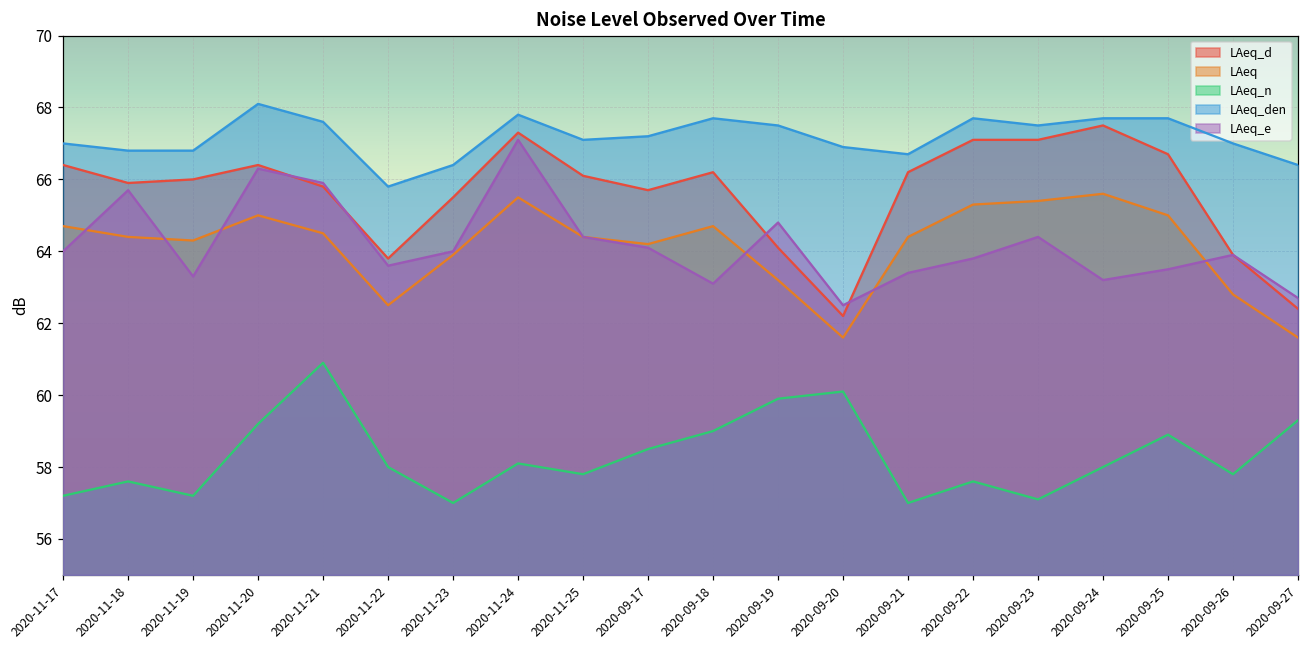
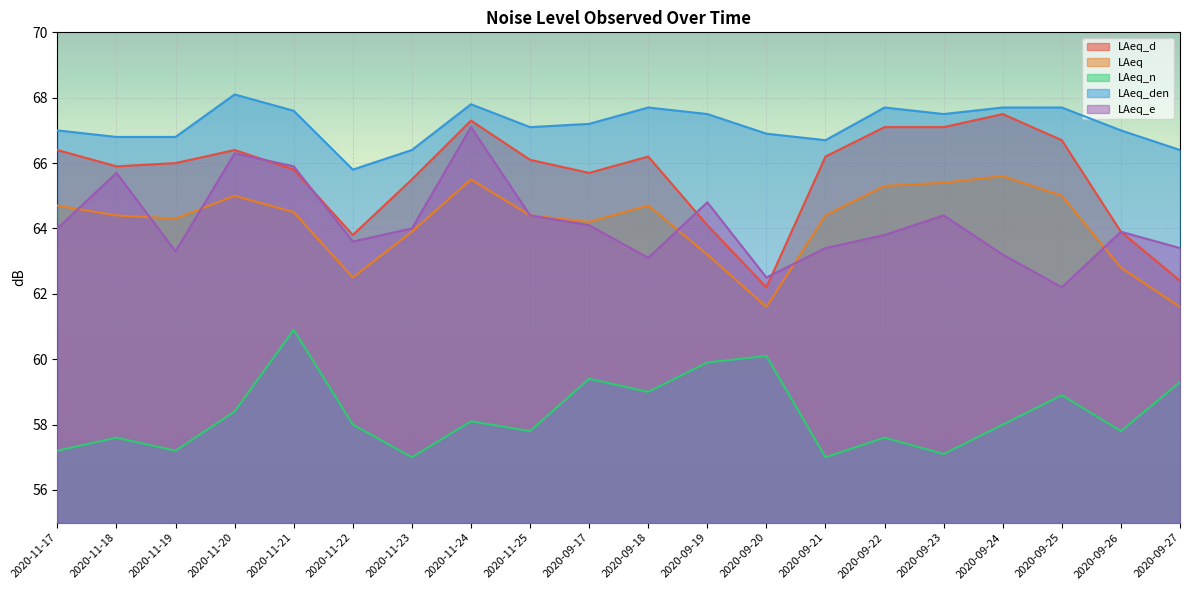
  {
    "LAeq_n": {
      "2020-11-17": 57.2,
      "2020-11-18": 57.6,
      "2020-11-19": 57.2,
-     "2020-11-20": 59.2,
+     "2020-11-20": 58.4,
      "2020-11-21": 60.9,
      "2020-11-22": 58.0,
      "2020-11-23": 57.0,
      "2020-11-24": 58.1,
      "2020-11-25": 57.8,
-     "2020-09-17": 58.5,
+     "2020-09-17": 59.4,
      "2020-09-18": 59.0,
      "2020-09-19": 59.9,
      "2020-09-20": 60.1,
      "2020-09-21": 57.0,
      "2020-09-22": 57.6,
      "2020-09-23": 57.1,
      "2020-09-24": 58.0,
      "2020-09-25": 58.9,
      "2020-09-26": 57.8,
      "2020-09-27": 59.3
    },
    "LAeq_den": {
      "2020-11-17": 67.0,
      "2020-11-18": 66.8,
      "2020-11-19": 66.8,
      "2020-11-20": 68.1,
      "2020-11-21": 67.6,
      "2020-11-22": 65.8,
      "2020-11-23": 66.4,
      "2020-11-24": 67.8,
      "2020-11-25": 67.1,
      "2020-09-17": 67.2,
      "2020-09-18": 67.7,
      "2020-09-19": 67.5,
      "2020-09-20": 66.9,
      "2020-09-21": 66.7,
      "2020-09-22": 67.7,
      "2020-09-23": 67.5,
      "2020-09-24": 67.7,
      "2020-09-25": 67.7,
      "2020-09-26": 67.0,
      "2020-09-27": 66.4
    },
    "LAeq_e": {
      "2020-11-17": 64.0,
      "2020-11-18": 65.7,
      "2020-11-19": 63.3,
      "2020-11-20": 66.3,
      "2020-11-21": 65.9,
      "2020-11-22": 63.6,
      "2020-11-23": 64.0,
      "2020-11-24": 67.1,
      "2020-09-17": 64.1,
      "2020-09-18": 63.1,
      "2020-09-19": 64.8,
      "2020-09-20": 62.5,
      "2020-09-21": 63.4,
      "2020-09-22": 63.8,
      "2020-09-23": 64.4,
      "2020-09-24": 63.2,
-     "2020-09-25": 63.5,
-     "2020-09-27": 62.7
+     "2020-09-25": 62.2,
+     "2020-09-27": 63.4
    }
  }
